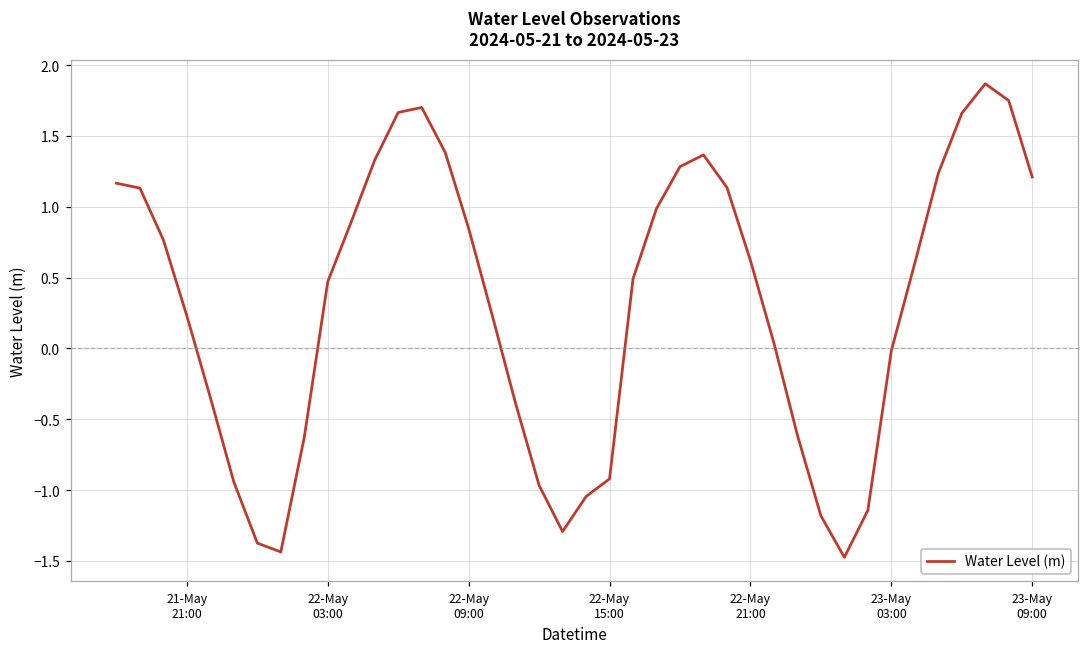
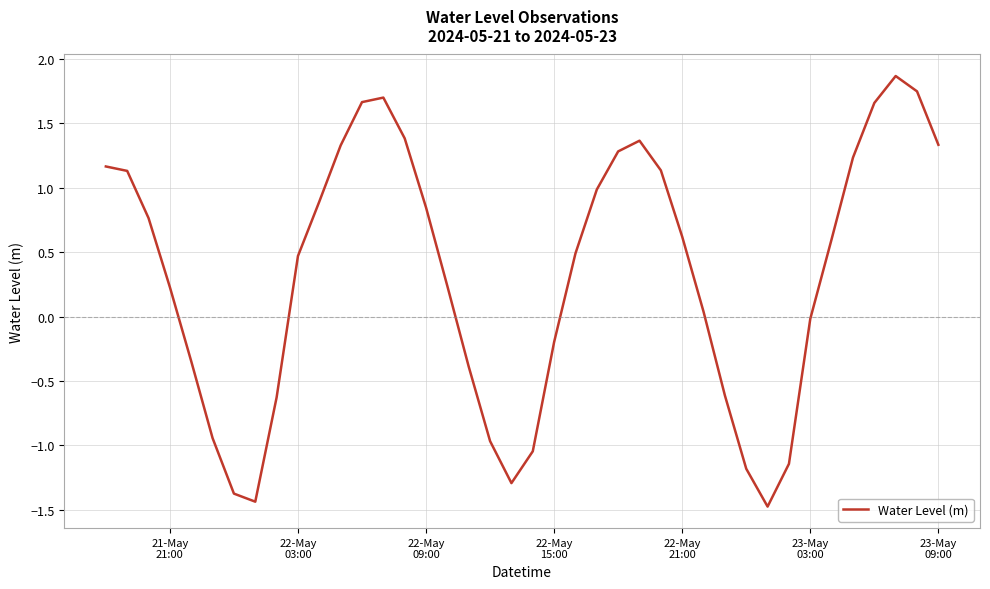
  {
    "21-May 21:00": 0.23,
    "22-May 03:00": 0.47,
    "22-May 09:00": 0.85,
-   "22-May 15:00": -0.92,
+   "22-May 15:00": -0.20,
    "22-May 21:00": 0.62,
    "23-May 03:00": -0.02,
-   "23-May 09:00": 1.21
+   "23-May 09:00": 1.33
  }
